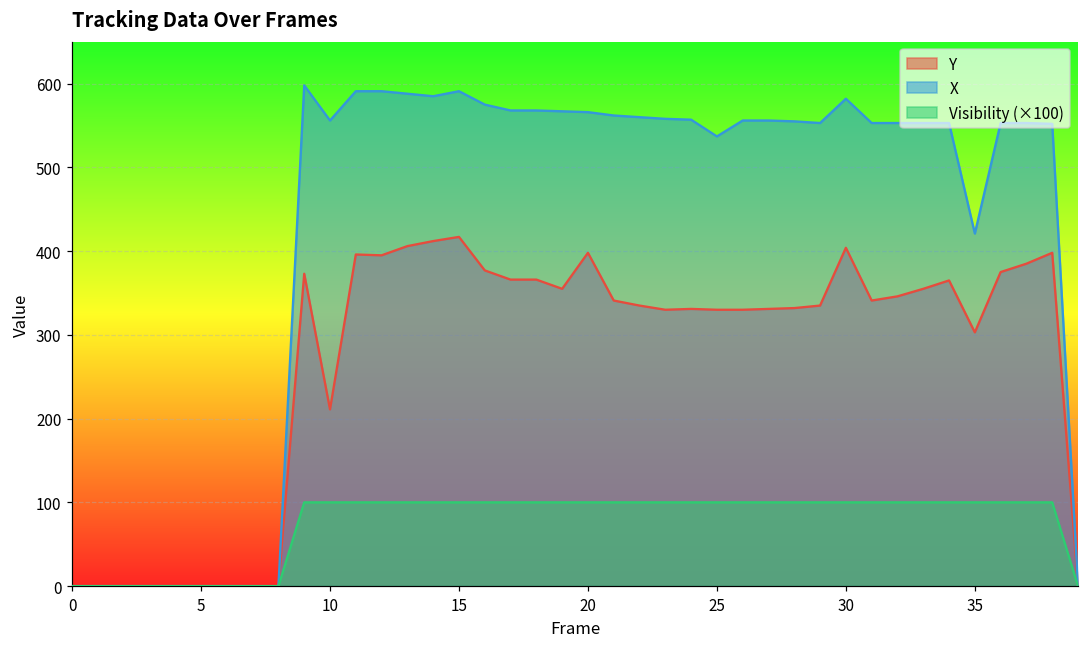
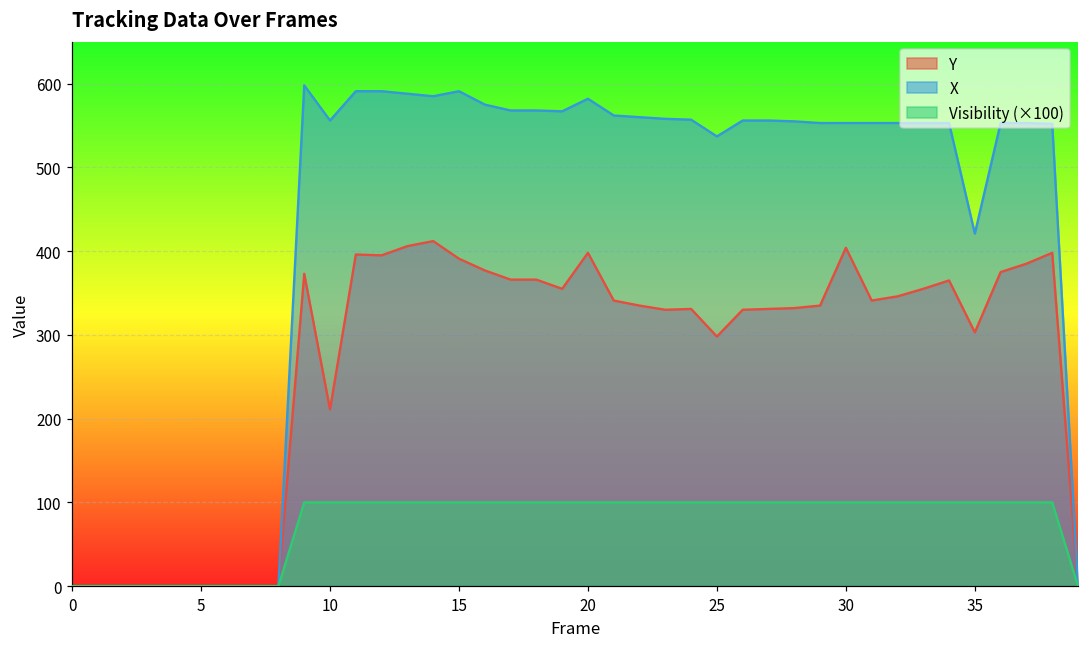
  {
    "Y": {
      "10": 210,
-     "15": 420,
+     "15": 390,
      "20": 400,
-     "25": 330,
+     "25": 300,
      "30": 400,
      "35": 300
    },
    "X": {
      "10": 560,
      "15": 590,
-     "20": 570,
+     "20": 580,
      "25": 540,
-     "30": 580,
+     "30": 550,
      "35": 420
    },
    "Visibility (×100)": {
      "10": 100,
      "15": 100,
      "20": 100,
      "25": 100,
      "30": 100,
      "35": 100
    }
  }
